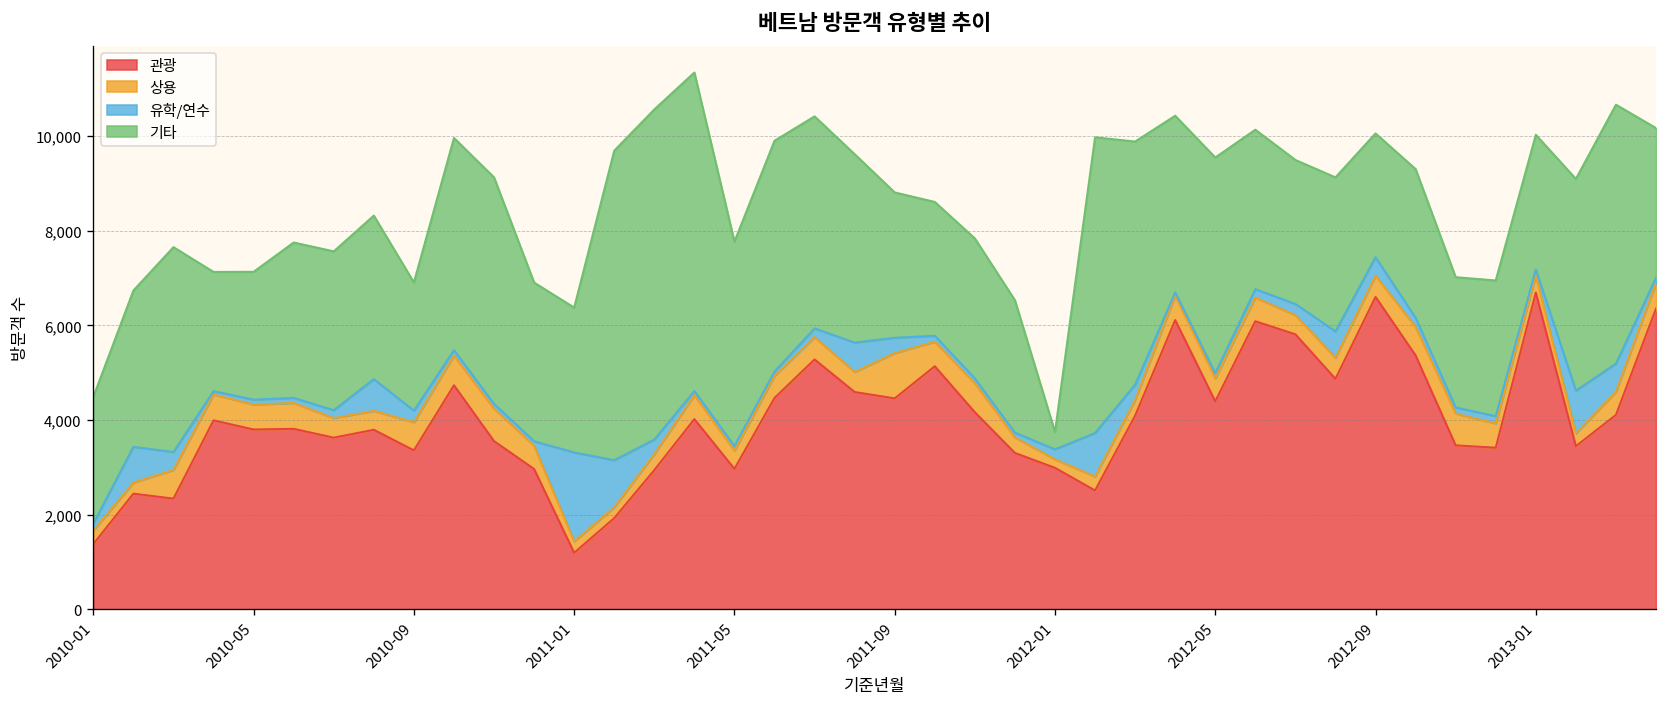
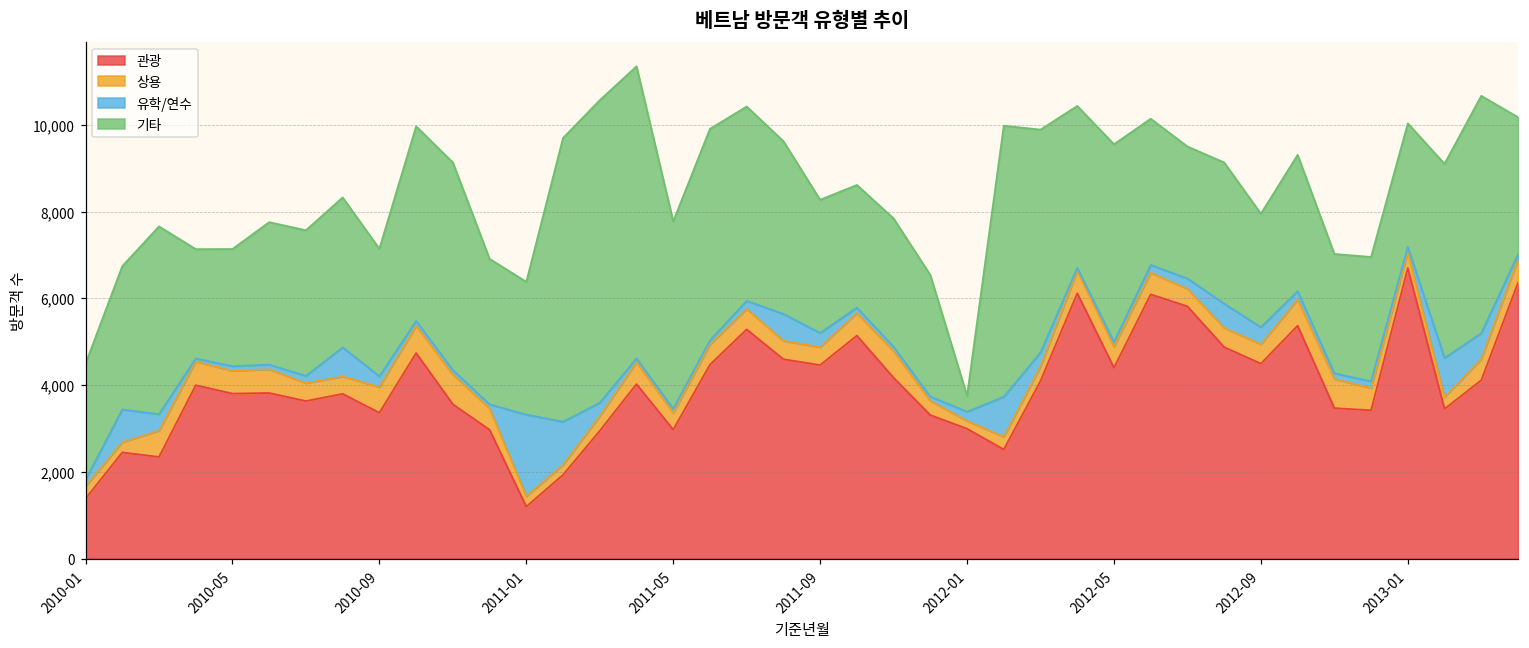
  {
    "관광": {
      "2010-01": "1,400",
      "2010-05": "3,800",
      "2010-09": "3,400",
      "2011-01": "1,200",
      "2011-05": "3,000",
      "2011-09": "4,500",
      "2012-01": "3,000",
      "2012-05": "4,400",
-     "2012-09": "6,600",
+     "2012-09": "4,500",
      "2013-01": "6,700"
    },
    "상용": {
      "2010-01": "300",
      "2010-05": "500",
      "2010-09": "600",
      "2011-01": "200",
      "2011-05": "400",
-     "2011-09": "1,000",
+     "2011-09": "400",
      "2012-01": "200",
      "2012-05": "500",
      "2012-09": "400",
      "2013-01": "400"
    },
    "유학/연수": {
      "2010-01": "200",
      "2010-05": "100",
      "2010-09": "200",
      "2011-01": "1,900",
      "2011-05": "100",
      "2011-09": "300",
      "2012-01": "200",
      "2012-05": "100",
      "2012-09": "400",
      "2013-01": "100"
    },
    "기타": {
      "2010-01": "2,700",
      "2010-05": "2,700",
-     "2010-09": "2,700",
+     "2010-09": "2,900",
      "2011-01": "3,100",
      "2011-05": "4,300",
      "2011-09": "3,100",
      "2012-01": "400",
      "2012-05": "4,600",
      "2012-09": "2,600",
      "2013-01": "2,800"
    }
  }
